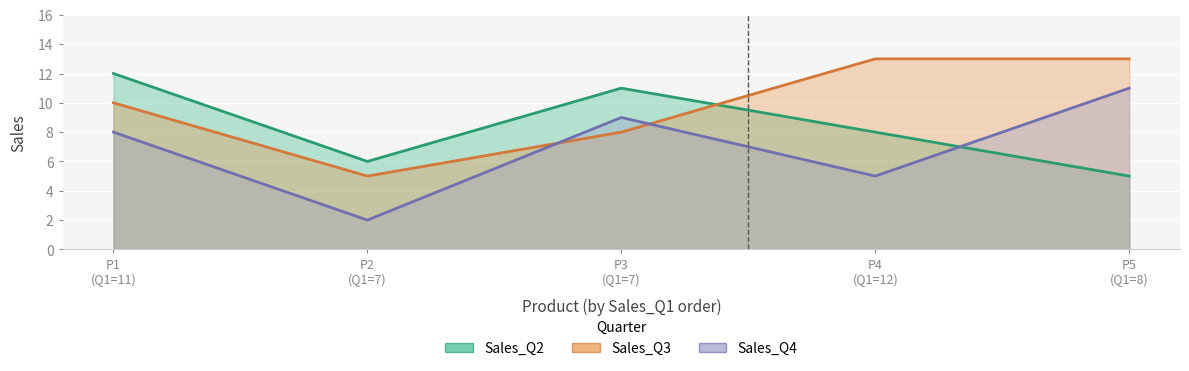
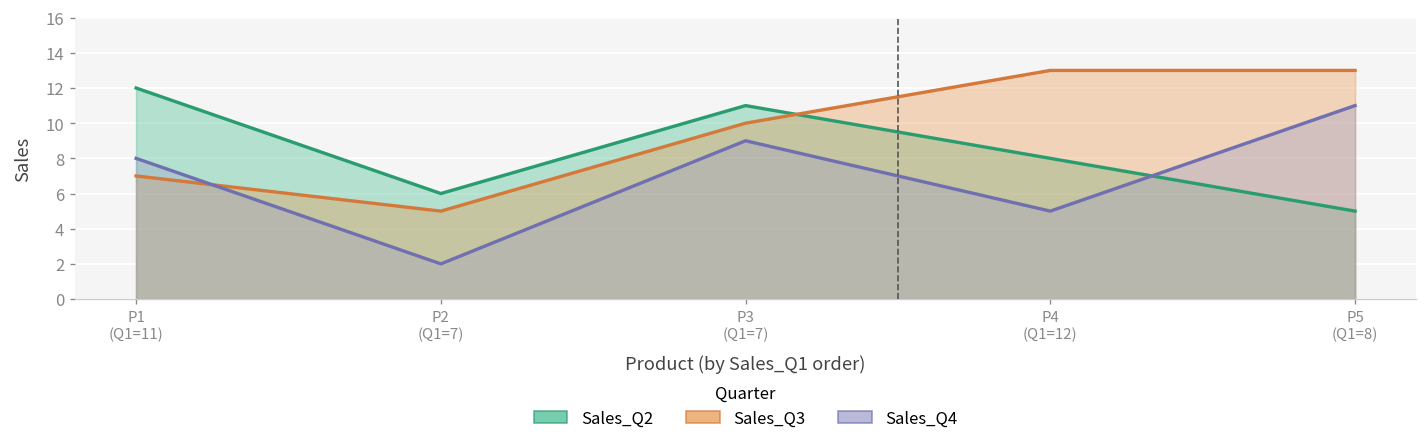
  {
    "Sales_Q3": {
-     "P1 (Q1=11)": 10,
+     "P1 (Q1=11)": 7,
      "P2 (Q1=7)": 5,
-     "P3 (Q1=7)": 8,
+     "P3 (Q1=7)": 10,
      "P4 (Q1=12)": 13,
      "P5 (Q1=8)": 13
    }
  }
